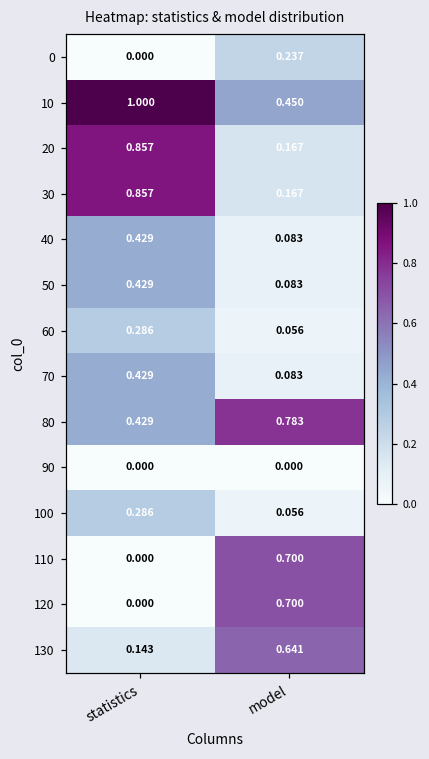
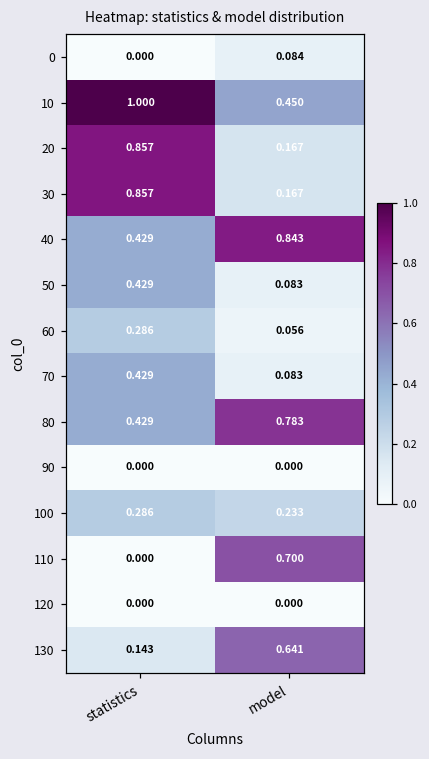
  {
    "0": {
      "statistics": 0.000,
-     "model": 0.237
+     "model": 0.084
    },
    "10": {
      "statistics": 1.000,
      "model": 0.450
    },
    "20": {
      "statistics": 0.857
    },
    "30": {
      "statistics": 0.857
    },
    "40": {
      "statistics": 0.429,
-     "model": 0.083
+     "model": 0.843
    },
    "50": {
      "statistics": 0.429,
      "model": 0.083
    },
    "60": {
      "statistics": 0.286,
      "model": 0.056
    },
    "70": {
      "statistics": 0.429,
      "model": 0.083
    },
    "80": {
      "statistics": 0.429,
      "model": 0.783
    },
    "90": {
      "statistics": 0.000,
      "model": 0.000
    },
    "100": {
      "statistics": 0.286,
-     "model": 0.056
+     "model": 0.233
    },
    "110": {
      "statistics": 0.000,
      "model": 0.700
    },
    "120": {
      "statistics": 0.000,
-     "model": 0.700
+     "model": 0.000
    },
    "130": {
      "statistics": 0.143,
      "model": 0.641
    }
  }
